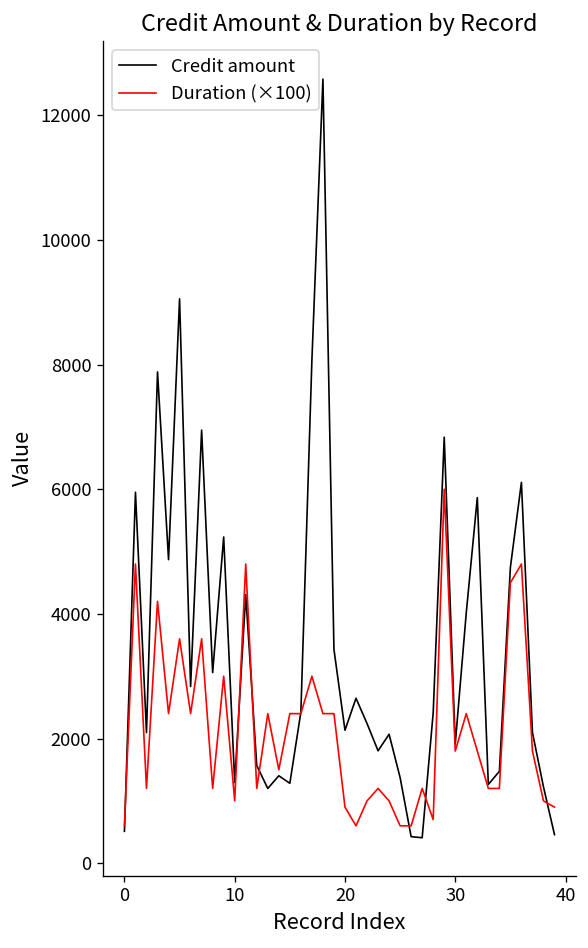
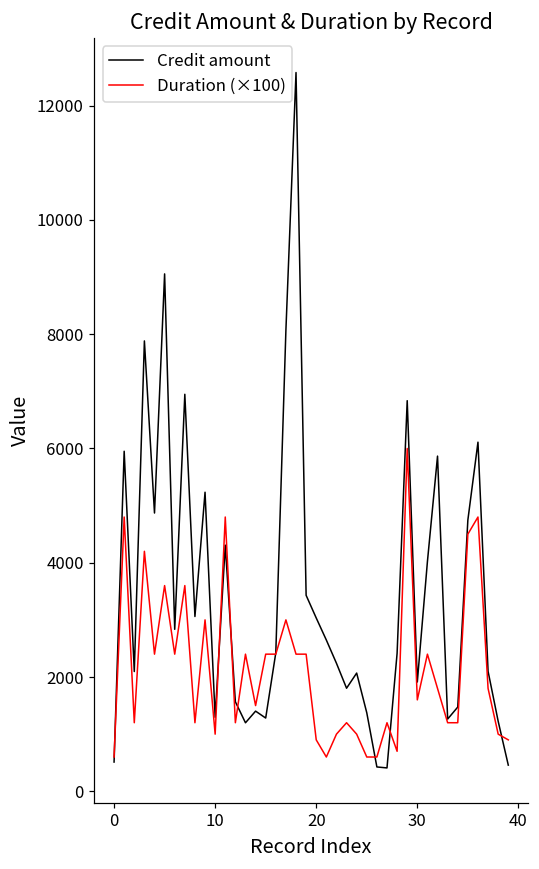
  {
    "Credit amount": {
      "0": 500,
      "10": 1300,
-     "20": 2100,
+     "20": 3000,
      "30": 1900
    },
    "Duration (×100)": {
      "0": 600,
      "10": 1000,
      "20": 900,
-     "30": 1800
+     "30": 1600
    }
  }
